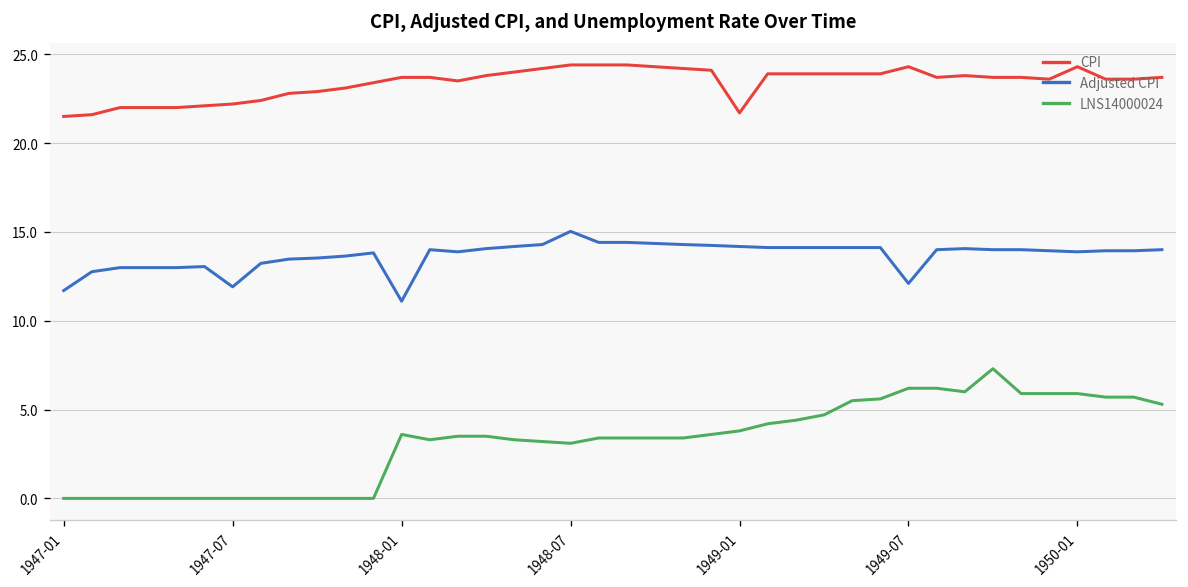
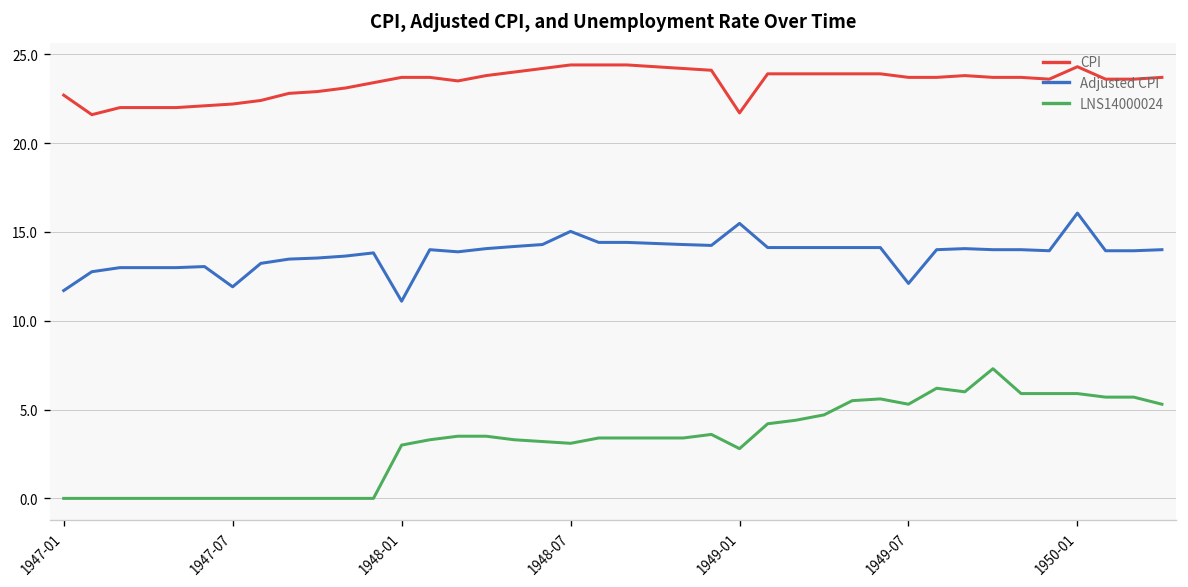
  {
    "CPI": {
-     "1947-01": 21.5,
+     "1947-01": 22.7,
      "1947-07": 22.2,
      "1948-01": 23.7,
      "1948-07": 24.4,
      "1949-01": 21.7,
-     "1949-07": 24.3,
+     "1949-07": 23.7,
      "1950-01": 24.3
    },
    "Adjusted CPI": {
      "1947-01": 11.7,
      "1947-07": 11.9,
      "1948-01": 11.1,
      "1948-07": 15.0,
-     "1949-01": 14.2,
+     "1949-01": 15.5,
      "1949-07": 12.1,
-     "1950-01": 13.9
+     "1950-01": 16.1
    },
    "LNS14000024": {
      "1947-01": 0.0,
      "1947-07": 0.0,
-     "1948-01": 3.6,
+     "1948-01": 3.0,
      "1948-07": 3.1,
-     "1949-01": 3.8,
-     "1949-07": 6.2,
+     "1949-01": 2.8,
+     "1949-07": 5.3,
      "1950-01": 5.9
    }
  }
